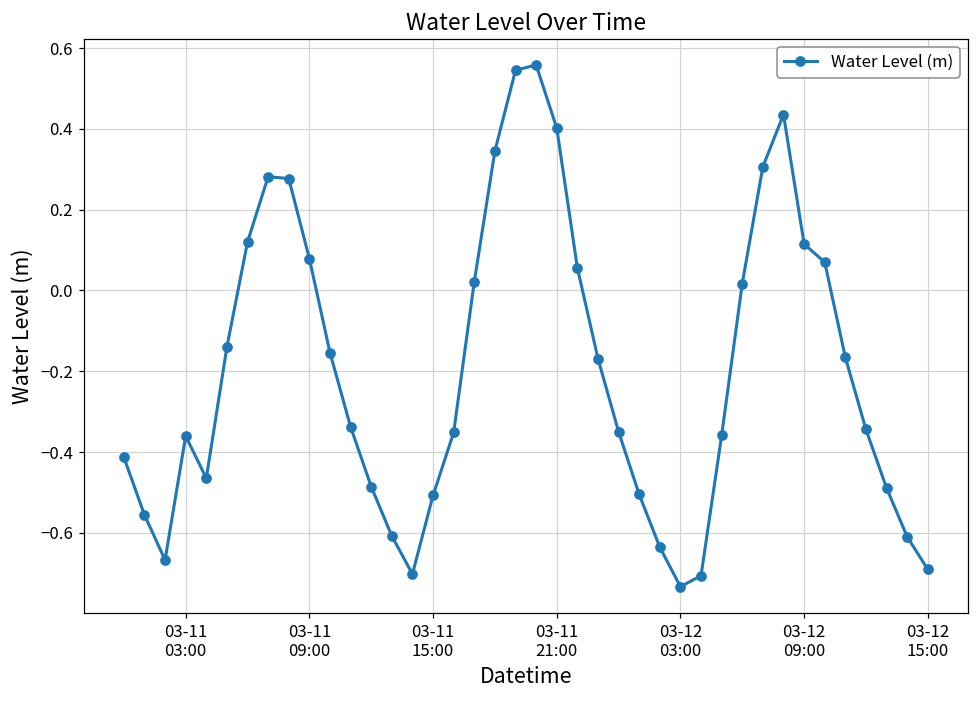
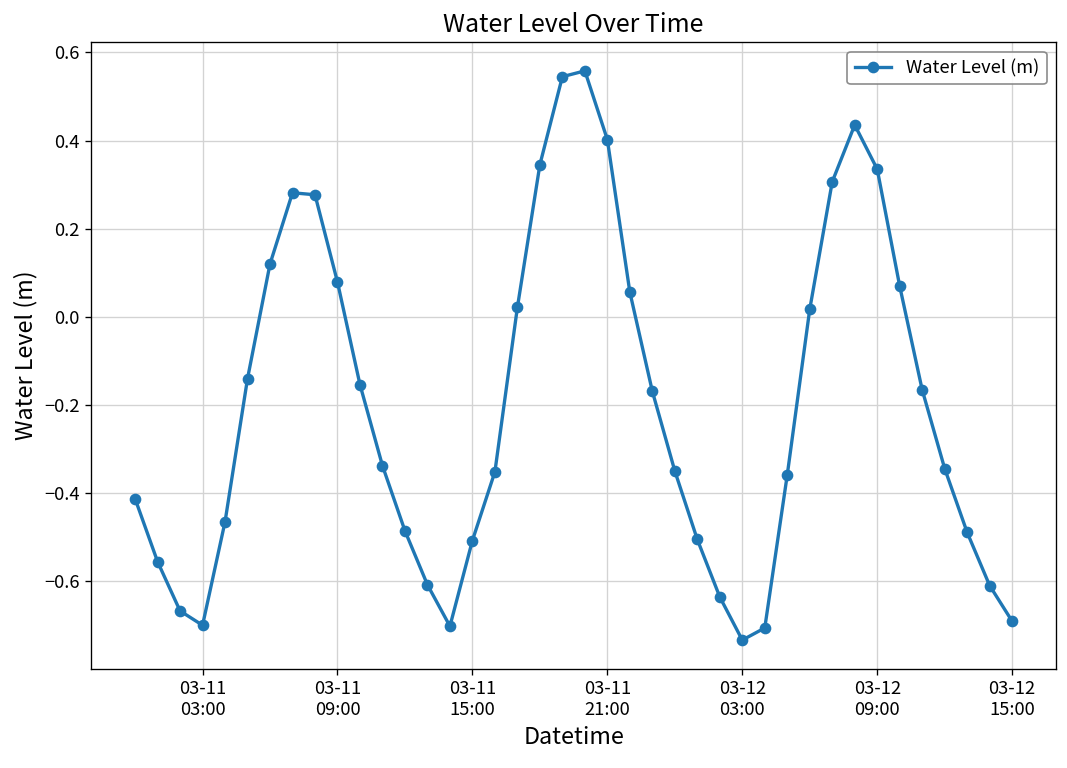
  {
-   "03-11 03:00": -0.36,
+   "03-11 03:00": -0.70,
    "03-11 09:00": 0.08,
    "03-11 15:00": -0.51,
    "03-11 21:00": 0.40,
    "03-12 03:00": -0.73,
-   "03-12 09:00": 0.12,
+   "03-12 09:00": 0.34,
    "03-12 15:00": -0.69
  }
